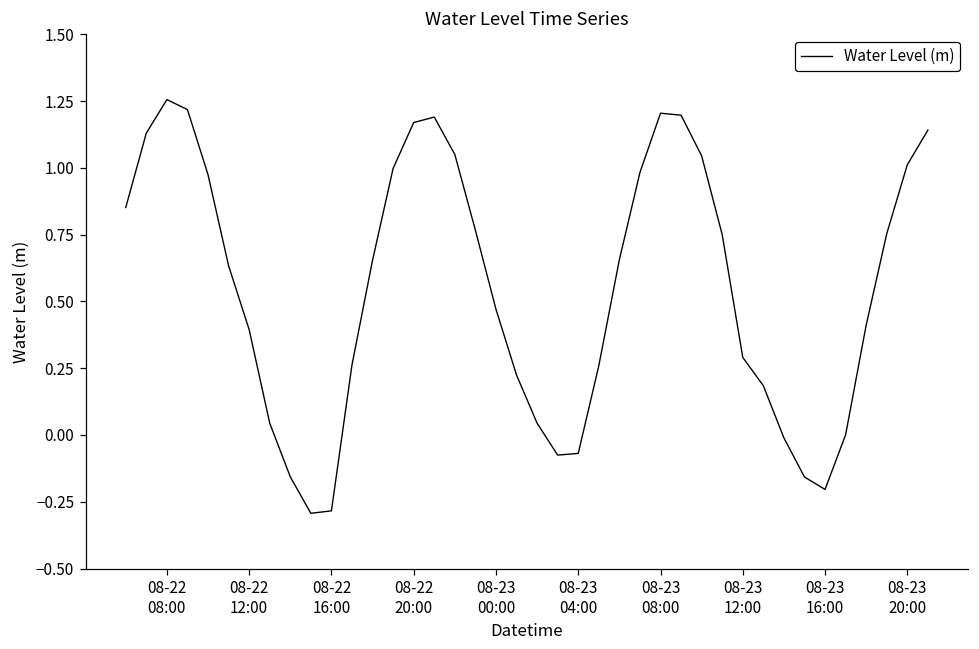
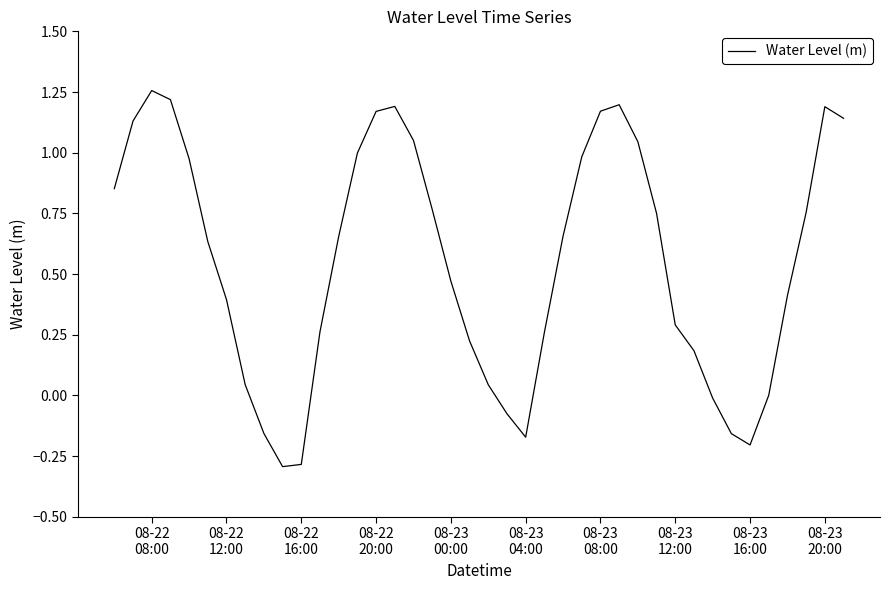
  {
    "08-22 08:00": 1.26,
    "08-22 12:00": 0.39,
    "08-22 16:00": -0.28,
    "08-22 20:00": 1.17,
    "08-23 00:00": 0.47,
-   "08-23 04:00": -0.07,
-   "08-23 08:00": 1.21,
+   "08-23 04:00": -0.17,
+   "08-23 08:00": 1.17,
    "08-23 12:00": 0.29,
    "08-23 16:00": -0.20,
-   "08-23 20:00": 1.01
+   "08-23 20:00": 1.19
  }
